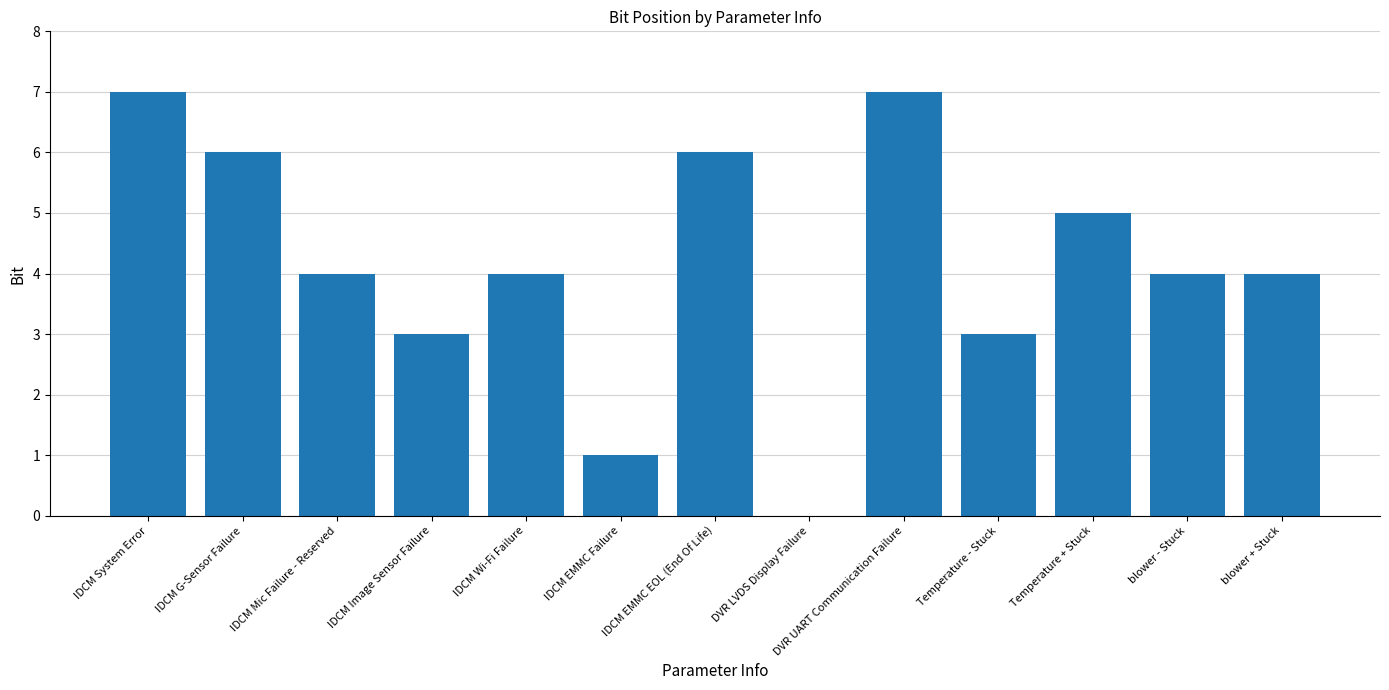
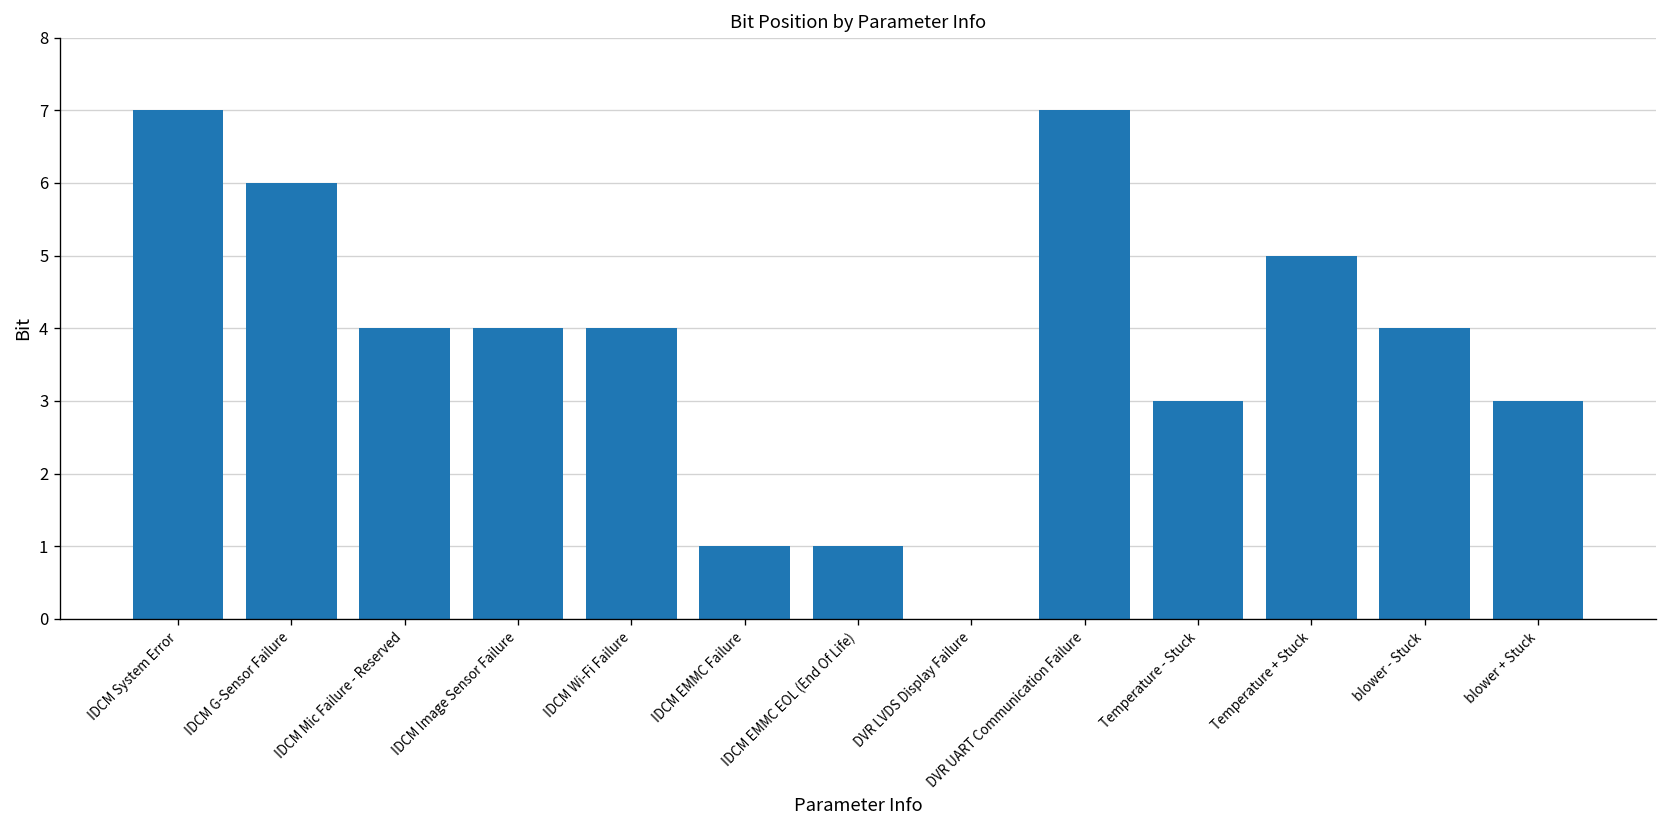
  {
    "IDCM System Error": 7,
    "IDCM G-Sensor Failure": 6,
    "IDCM Mic Failure - Reserved": 4,
-   "IDCM Image Sensor Failure": 3,
+   "IDCM Image Sensor Failure": 4,
    "IDCM Wi-Fi Failure": 4,
    "IDCM EMMC Failure": 1,
-   "IDCM EMMC EOL (End Of Life)": 6,
+   "IDCM EMMC EOL (End Of Life)": 1,
    "DVR LVDS Display Failure": 0,
    "DVR UART Communication Failure": 7,
    "Temperature - Stuck": 3,
    "Temperature + Stuck": 5,
    "blower - Stuck": 4,
-   "blower + Stuck": 4
+   "blower + Stuck": 3
  }
